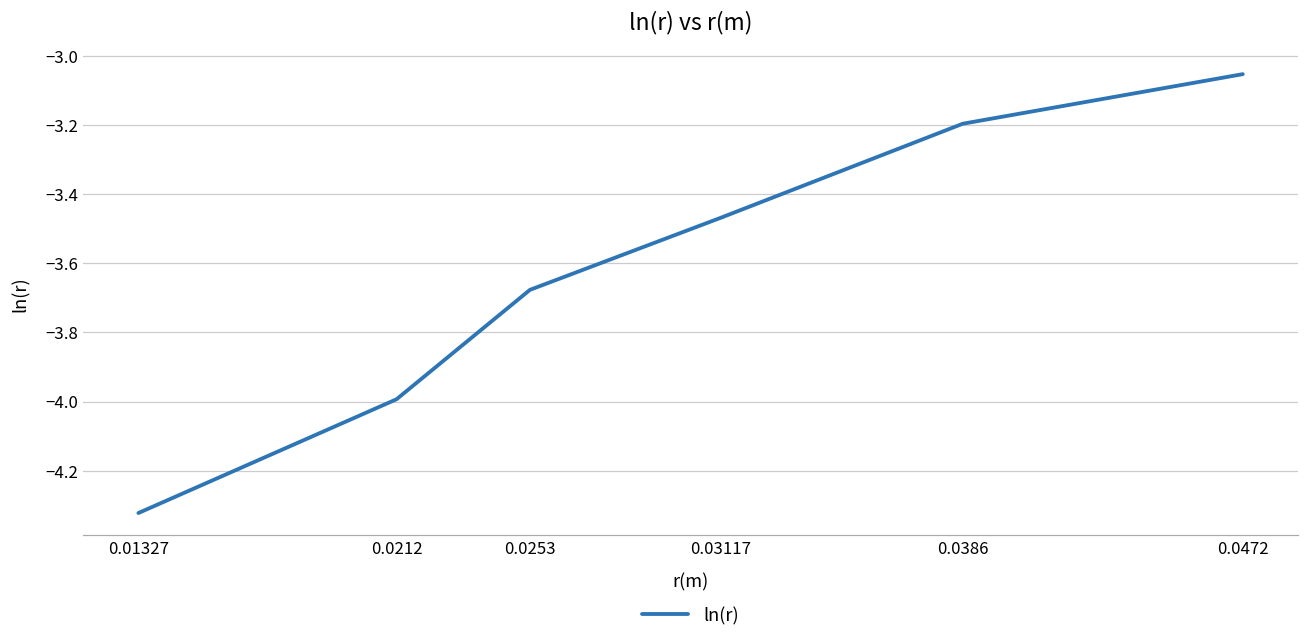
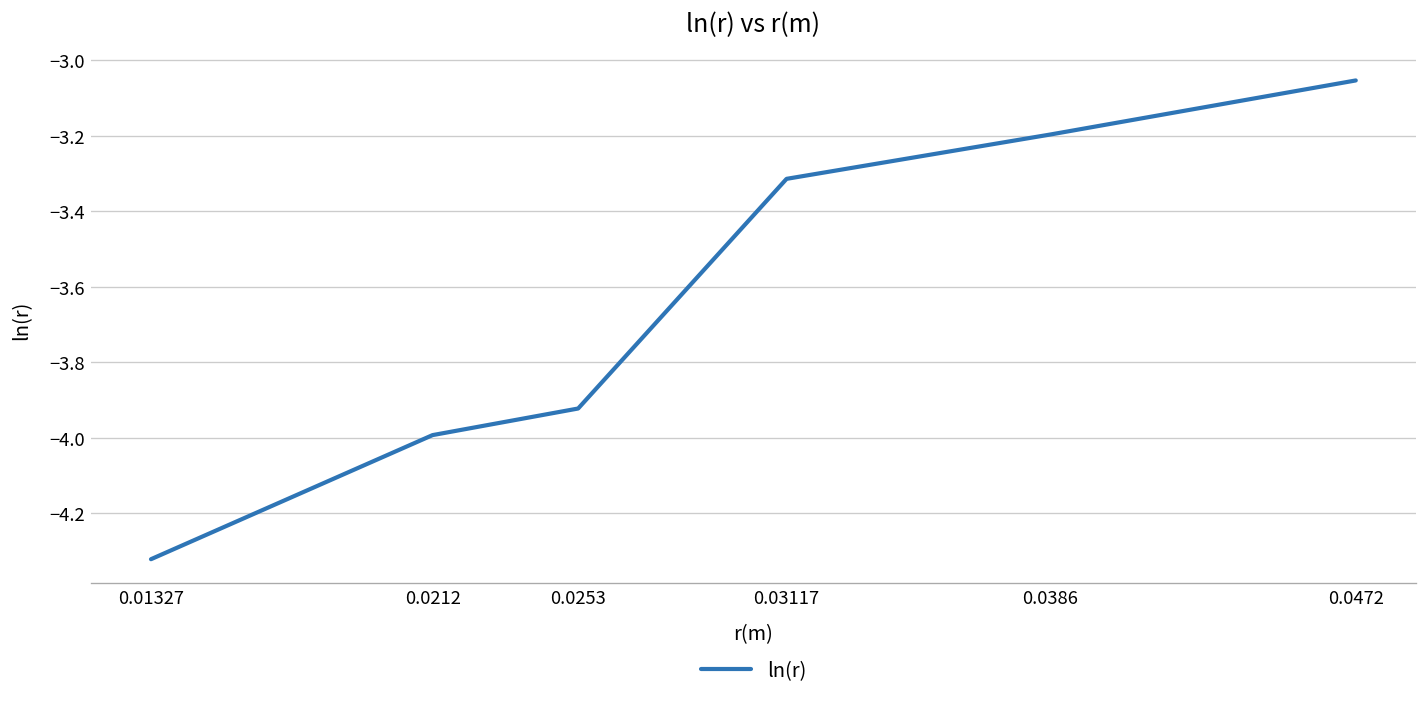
  {
    "0.01327": -4.32,
    "0.0212": -3.99,
-   "0.0253": -3.68,
-   "0.03117": -3.47,
+   "0.0253": -3.92,
+   "0.03117": -3.31,
    "0.0386": -3.20,
    "0.0472": -3.05
  }
